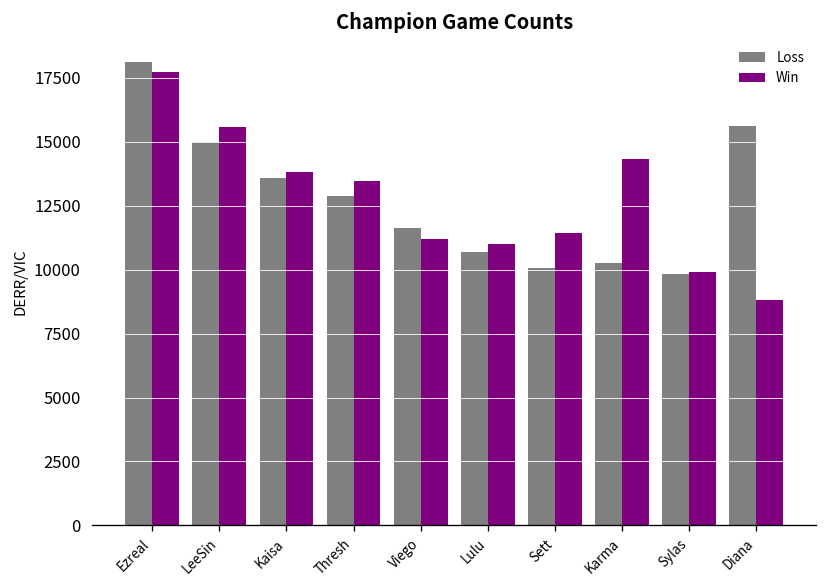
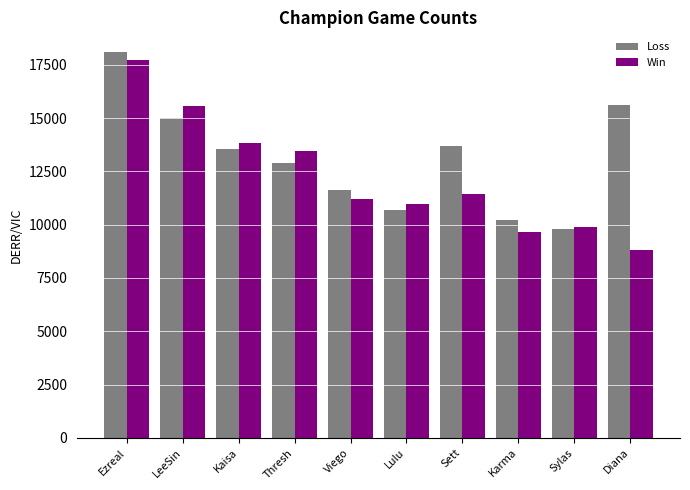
  {
    "Loss": {
      "Ezreal": 18100,
      "LeeSin": 15000,
      "Kaisa": 13600,
      "Thresh": 12900,
      "Viego": 11600,
      "Lulu": 10700,
-     "Sett": 10000,
+     "Sett": 13700,
      "Karma": 10200,
      "Sylas": 9800,
      "Diana": 15600
    },
    "Win": {
      "Ezreal": 17700,
      "LeeSin": 15600,
      "Kaisa": 13800,
      "Thresh": 13400,
      "Viego": 11200,
      "Lulu": 11000,
      "Sett": 11400,
-     "Karma": 14300,
+     "Karma": 9700,
      "Sylas": 9900,
      "Diana": 8800
    }
  }
